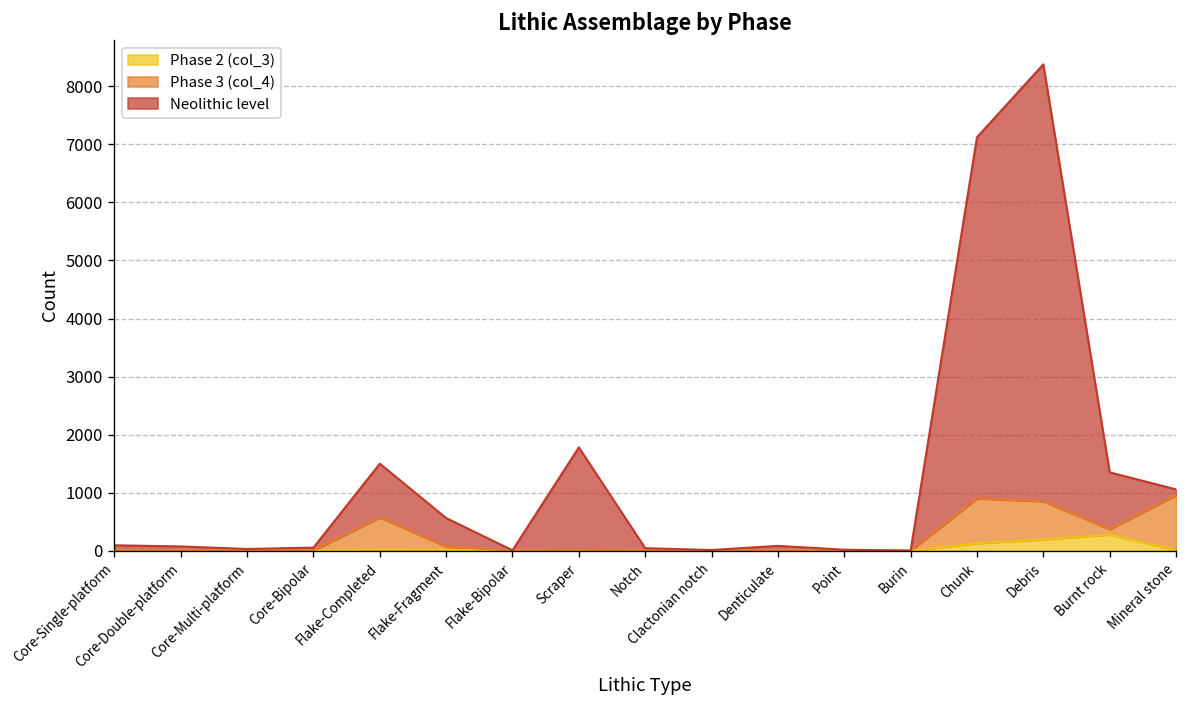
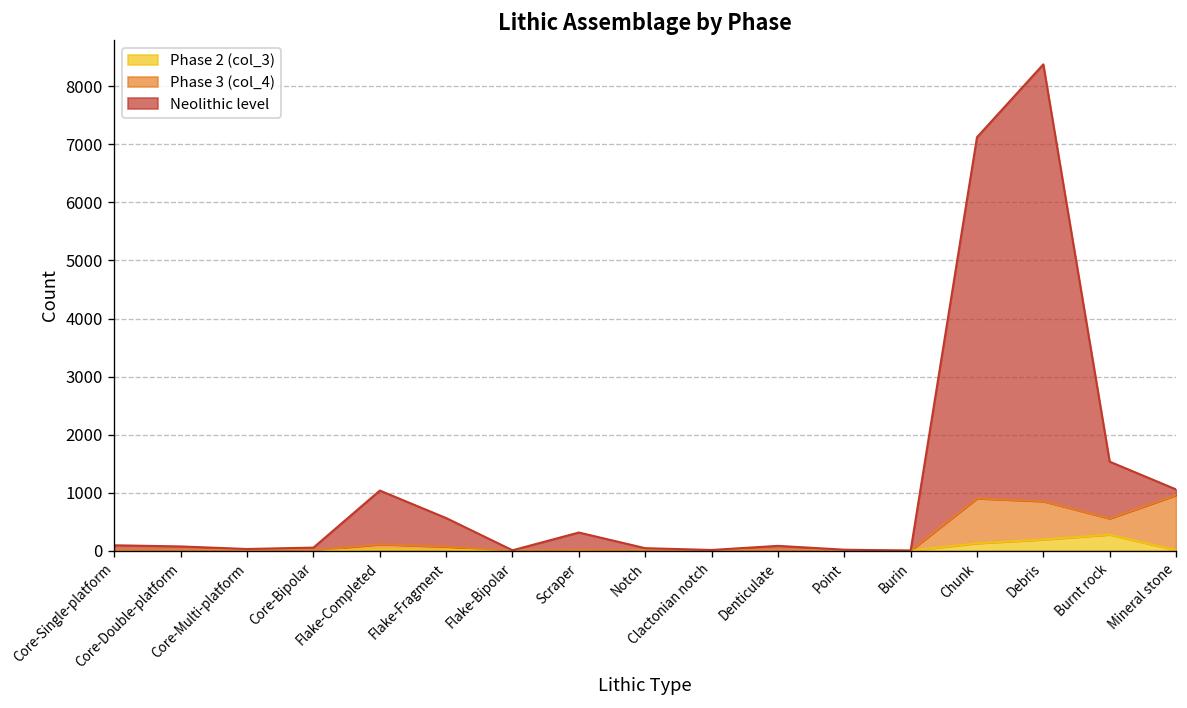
  {
    "Phase 2 (col_3)": {
      "Flake-Completed": 0,
      "Flake-Fragment": 0,
      "Chunk": 100,
      "Debris": 200,
      "Burnt rock": 300,
      "Mineral stone": 0
    },
    "Phase 3 (col_4)": {
-     "Flake-Completed": 600,
+     "Flake-Completed": 100,
      "Flake-Fragment": 100,
      "Chunk": 800,
      "Debris": 700,
-     "Burnt rock": 100,
+     "Burnt rock": 300,
      "Mineral stone": 900
    },
    "Neolithic level": {
      "Core-Single-platform": 100,
      "Core-Double-platform": 100,
      "Flake-Completed": 900,
      "Flake-Fragment": 500,
-     "Scraper": 1800,
+     "Scraper": 300,
      "Denticulate": 100,
      "Chunk": 6200,
      "Debris": 7500,
      "Burnt rock": 1000,
      "Mineral stone": 100
    }
  }
